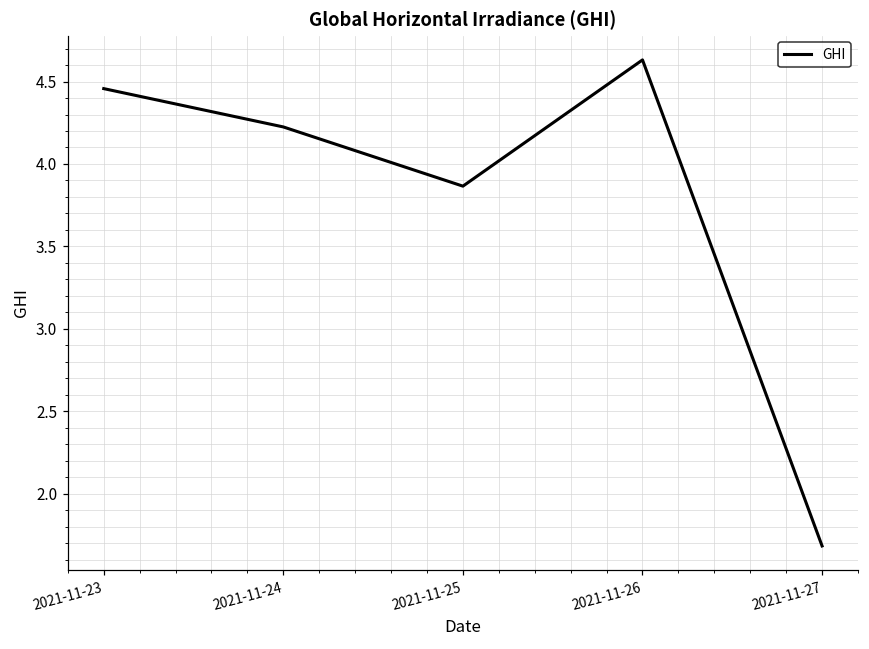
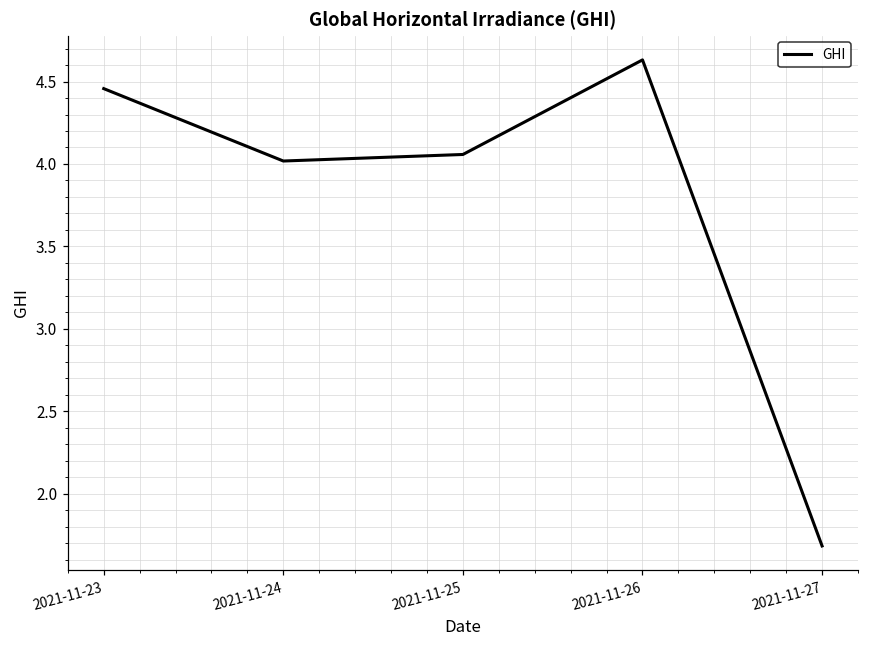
  {
    "2021-11-23": 4.46,
-   "2021-11-24": 4.22,
-   "2021-11-25": 3.87,
+   "2021-11-24": 4.02,
+   "2021-11-25": 4.06,
    "2021-11-26": 4.63,
    "2021-11-27": 1.68
  }
